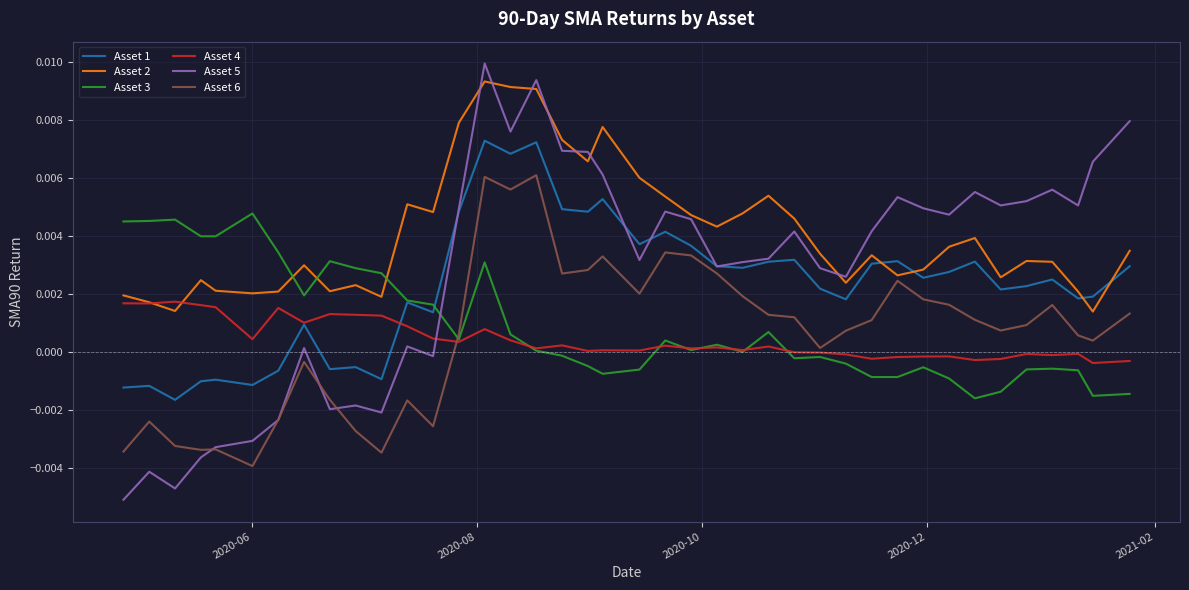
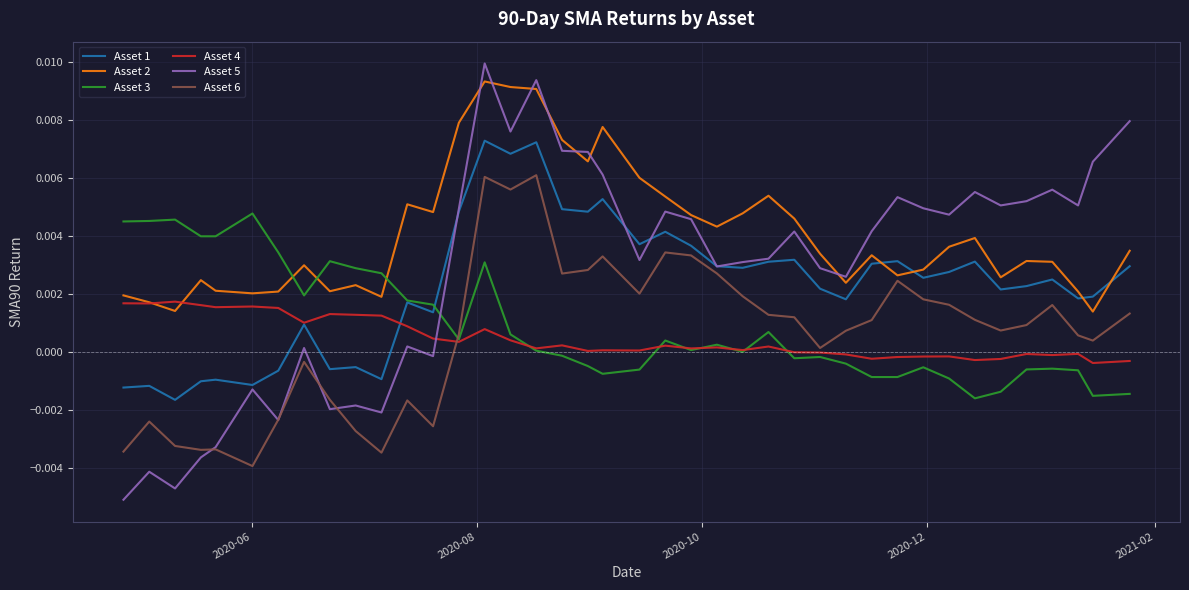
  {
    "Asset 1": {
      "2020-06": -0.0011
    },
    "Asset 2": {
      "2020-06": 0.0020
    },
    "Asset 3": {
      "2020-06": 0.0048
    },
    "Asset 4": {
-     "2020-06": 0.0004
+     "2020-06": 0.0016
    },
    "Asset 5": {
-     "2020-06": -0.0031
+     "2020-06": -0.0013
    },
    "Asset 6": {
      "2020-06": -0.0039
    }
  }
